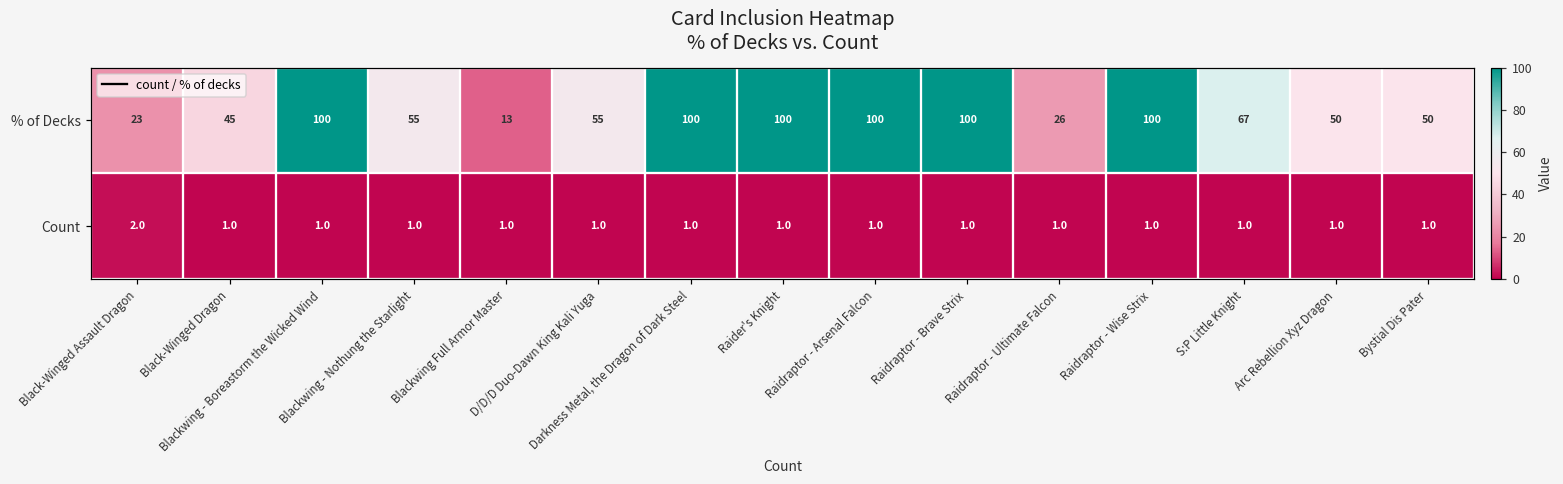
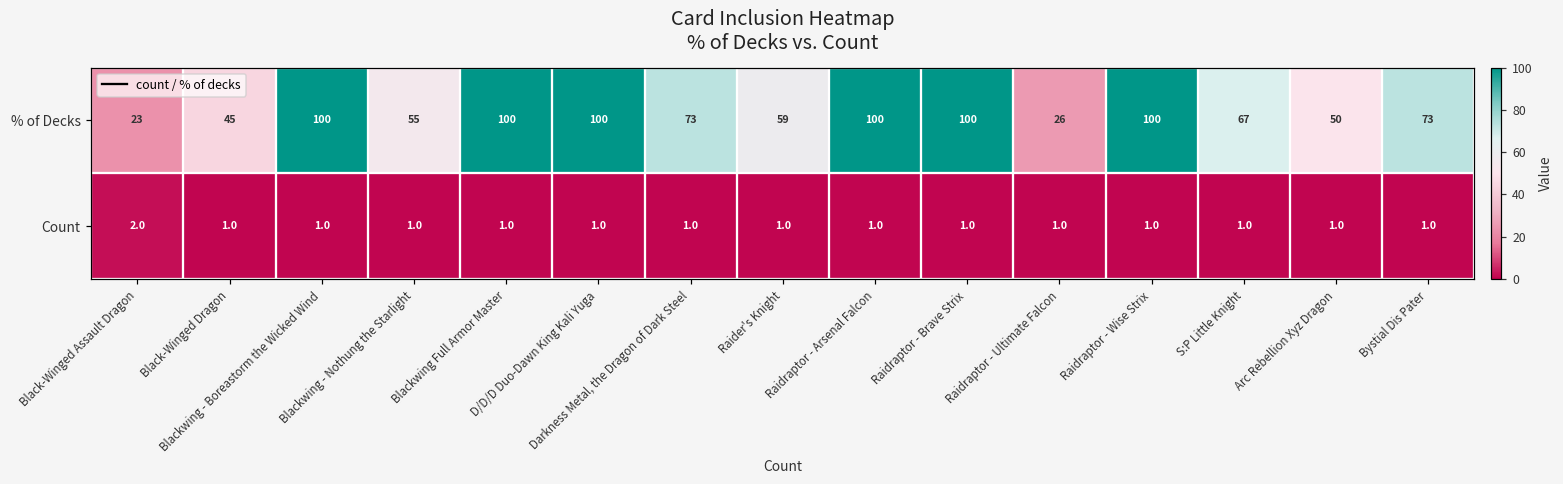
  {
    "% of Decks": {
      "Black-Winged Assault Dragon": 23,
      "Black-Winged Dragon": 45,
      "Blackwing - Boreastorm the Wicked Wind": 100,
      "Blackwing - Nothung the Starlight": 55,
-     "Blackwing Full Armor Master": 13,
-     "D/D/D Duo-Dawn King Kali Yuga": 55,
-     "Darkness Metal, the Dragon of Dark Steel": 100,
-     "Raider's Knight": 100,
+     "Blackwing Full Armor Master": 100,
+     "D/D/D Duo-Dawn King Kali Yuga": 100,
+     "Darkness Metal, the Dragon of Dark Steel": 73,
+     "Raider's Knight": 59,
      "Raidraptor - Arsenal Falcon": 100,
      "Raidraptor - Brave Strix": 100,
      "Raidraptor - Ultimate Falcon": 26,
      "Raidraptor - Wise Strix": 100,
      "S:P Little Knight": 67,
      "Arc Rebellion Xyz Dragon": 50,
-     "Bystial Dis Pater": 50
+     "Bystial Dis Pater": 73
    },
    "Count": {
      "Black-Winged Assault Dragon": 2.0,
      "Black-Winged Dragon": 1.0,
      "Blackwing - Boreastorm the Wicked Wind": 1.0,
      "Blackwing - Nothung the Starlight": 1.0,
      "Blackwing Full Armor Master": 1.0,
      "D/D/D Duo-Dawn King Kali Yuga": 1.0,
      "Darkness Metal, the Dragon of Dark Steel": 1.0,
      "Raider's Knight": 1.0,
      "Raidraptor - Arsenal Falcon": 1.0,
      "Raidraptor - Brave Strix": 1.0,
      "Raidraptor - Ultimate Falcon": 1.0,
      "Raidraptor - Wise Strix": 1.0,
      "S:P Little Knight": 1.0,
      "Arc Rebellion Xyz Dragon": 1.0,
      "Bystial Dis Pater": 1.0
    }
  }
